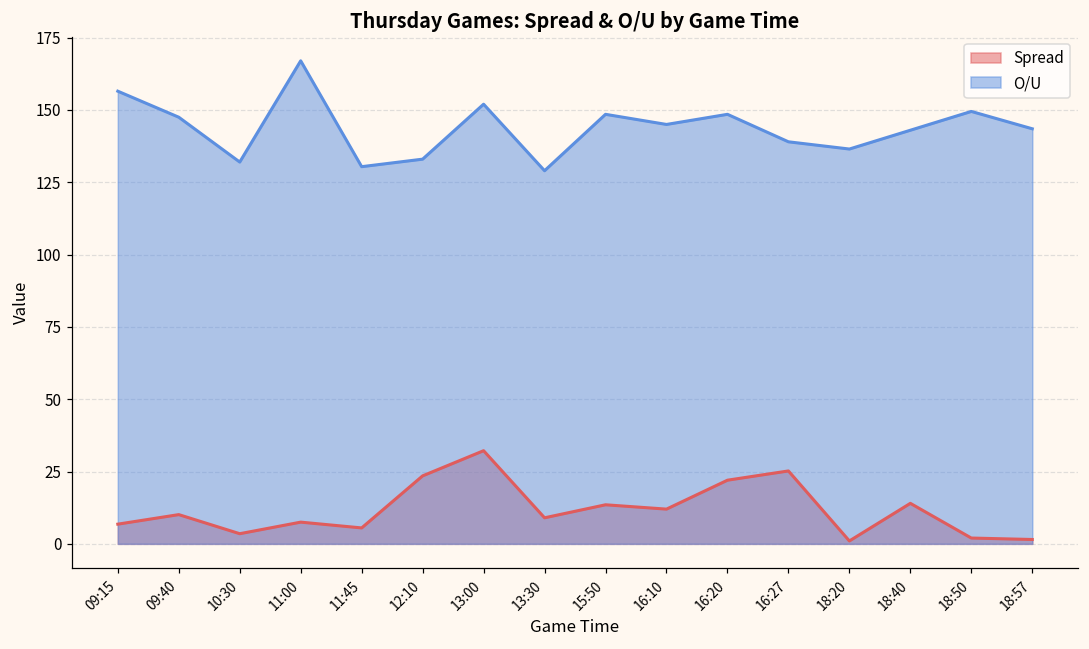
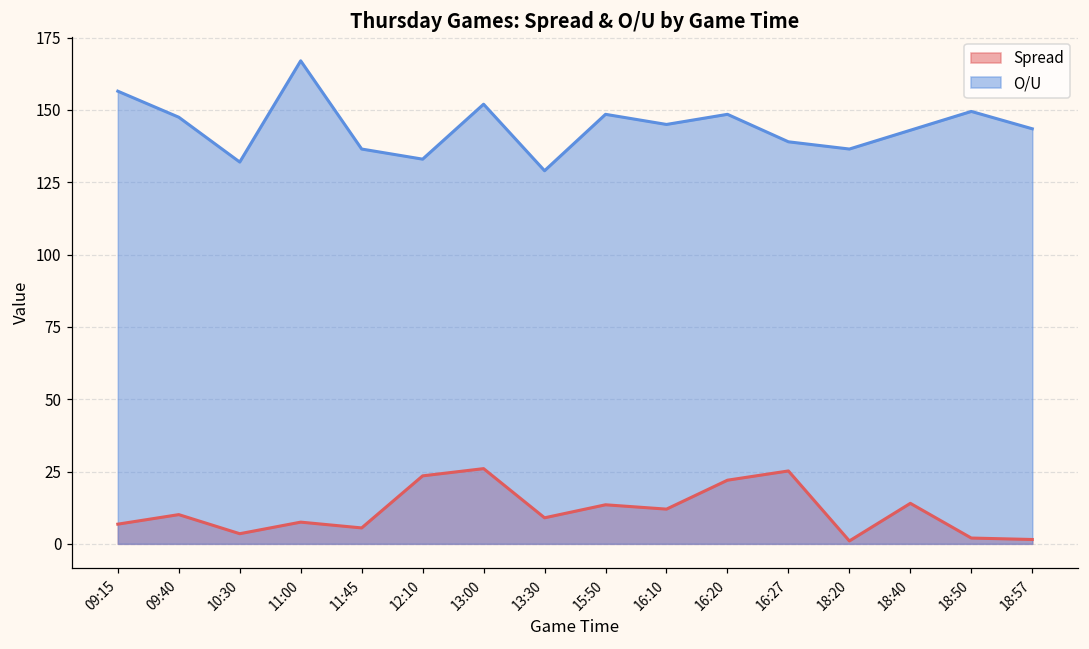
  {
    "Spread": {
      "09:15": 7,
      "09:40": 10,
      "10:30": 4,
      "11:00": 8,
      "11:45": 6,
      "12:10": 24,
-     "13:00": 32,
+     "13:00": 26,
      "13:30": 9,
      "15:50": 14,
      "16:10": 12,
      "16:20": 22,
      "16:27": 25,
      "18:20": 1,
      "18:40": 14,
      "18:50": 2,
      "18:57": 2
    },
    "O/U": {
      "09:15": 157,
      "09:40": 148,
      "10:30": 132,
      "11:00": 167,
-     "11:45": 130,
+     "11:45": 137,
      "12:10": 133,
      "13:00": 152,
      "13:30": 129,
      "15:50": 149,
      "16:10": 145,
      "16:20": 149,
      "16:27": 139,
      "18:20": 137,
      "18:40": 143,
      "18:50": 150,
      "18:57": 144
    }
  }
